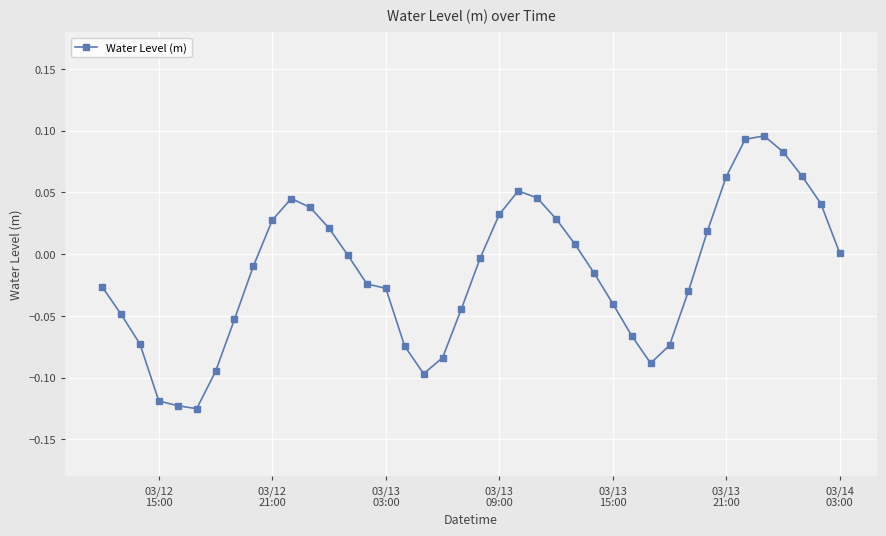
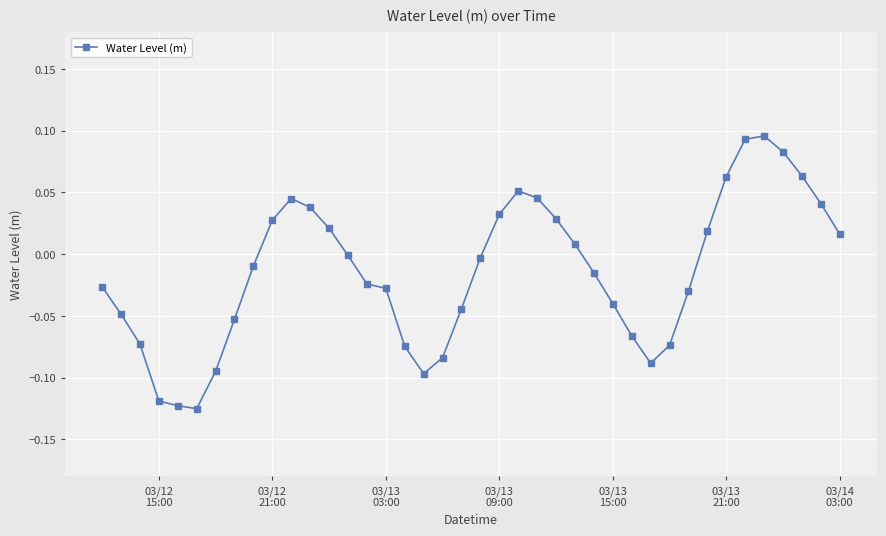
  {
    "03/12 15:00": -0.119,
    "03/12 21:00": 0.028,
    "03/13 03:00": -0.028,
    "03/13 09:00": 0.032,
    "03/13 15:00": -0.040,
    "03/13 21:00": 0.063,
-   "03/14 03:00": 0.001
+   "03/14 03:00": 0.016
  }
